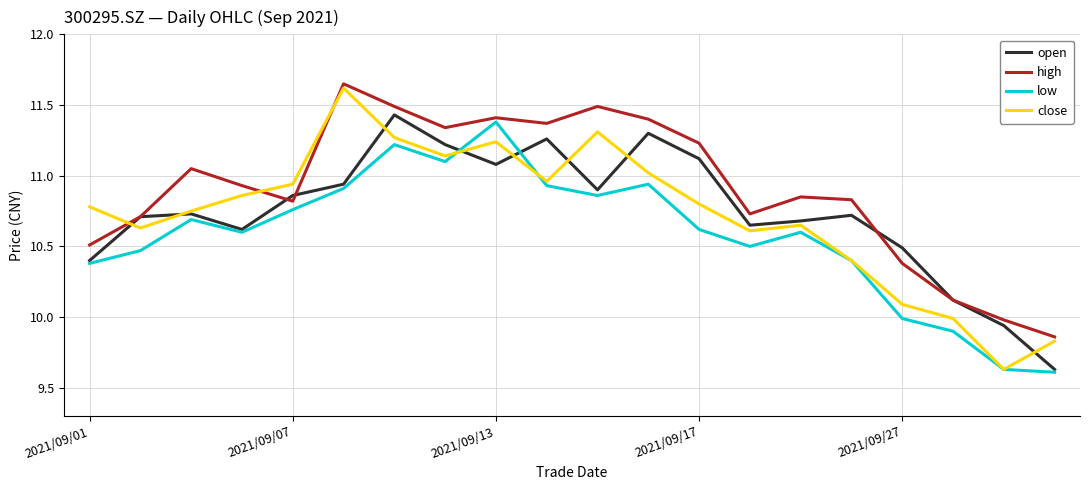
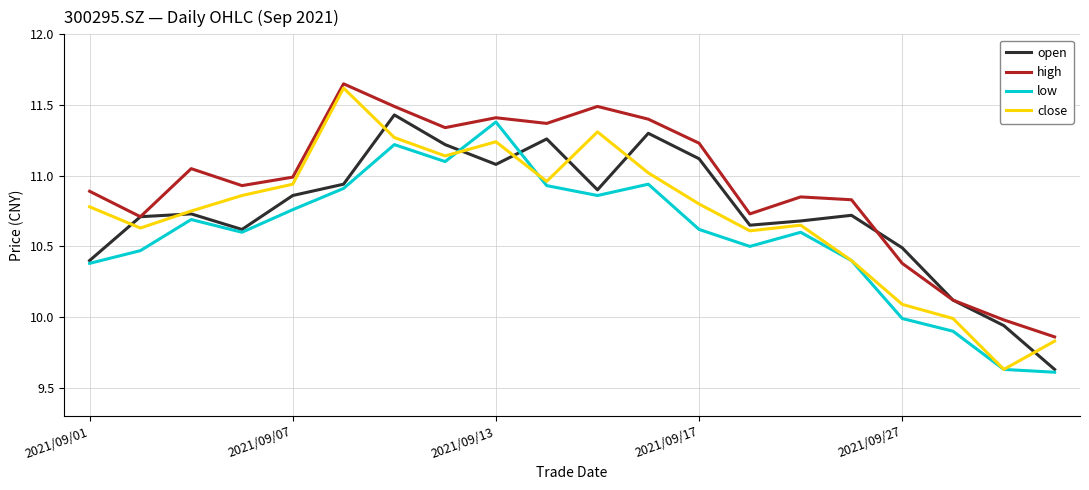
  {
    "open": {
      "2021/09/01": 10.40,
      "2021/09/07": 10.86,
      "2021/09/13": 11.08,
      "2021/09/17": 11.12,
      "2021/09/27": 10.49
    },
    "high": {
-     "2021/09/01": 10.51,
-     "2021/09/07": 10.82,
+     "2021/09/01": 10.89,
+     "2021/09/07": 10.99,
      "2021/09/13": 11.41,
      "2021/09/17": 11.23,
      "2021/09/27": 10.38
    },
    "low": {
      "2021/09/01": 10.38,
      "2021/09/07": 10.76,
      "2021/09/13": 11.38,
      "2021/09/17": 10.62,
      "2021/09/27": 9.99
    },
    "close": {
      "2021/09/01": 10.78,
      "2021/09/07": 10.94,
      "2021/09/13": 11.24,
      "2021/09/17": 10.80,
      "2021/09/27": 10.09
    }
  }
